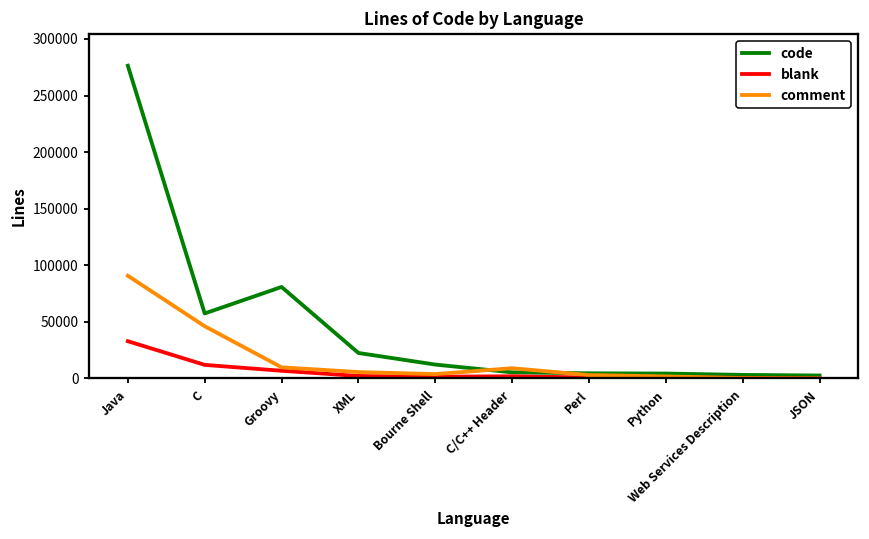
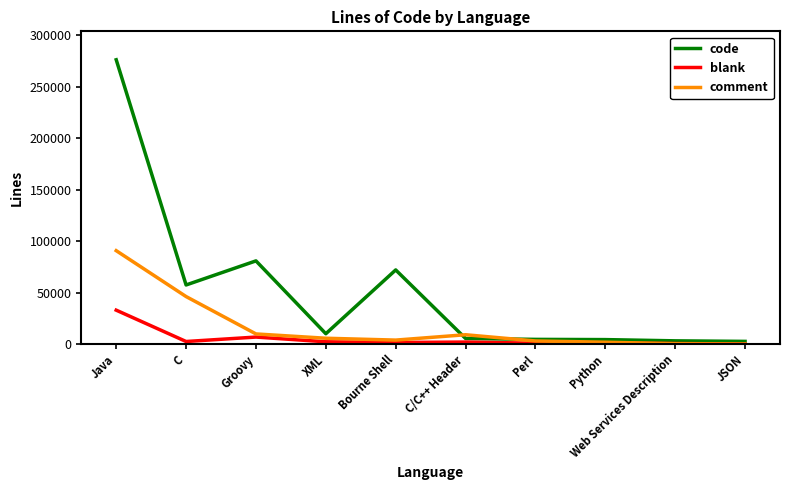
  {
    "code": {
      "Java": 276000,
      "C": 57000,
      "Groovy": 81000,
-     "XML": 23000,
-     "Bourne Shell": 12000,
+     "XML": 10000,
+     "Bourne Shell": 72000,
      "C/C++ Header": 5000,
      "Python": 4000,
      "Web Services Description": 3000,
      "JSON": 3000
    },
    "blank": {
      "Java": 33000,
-     "C": 12000,
+     "C": 2000,
      "Groovy": 7000,
      "XML": 2000,
      "C/C++ Header": 2000
    },
    "comment": {
      "Java": 91000,
      "C": 46000,
      "Groovy": 10000,
      "XML": 6000,
      "C/C++ Header": 9000
    }
  }
